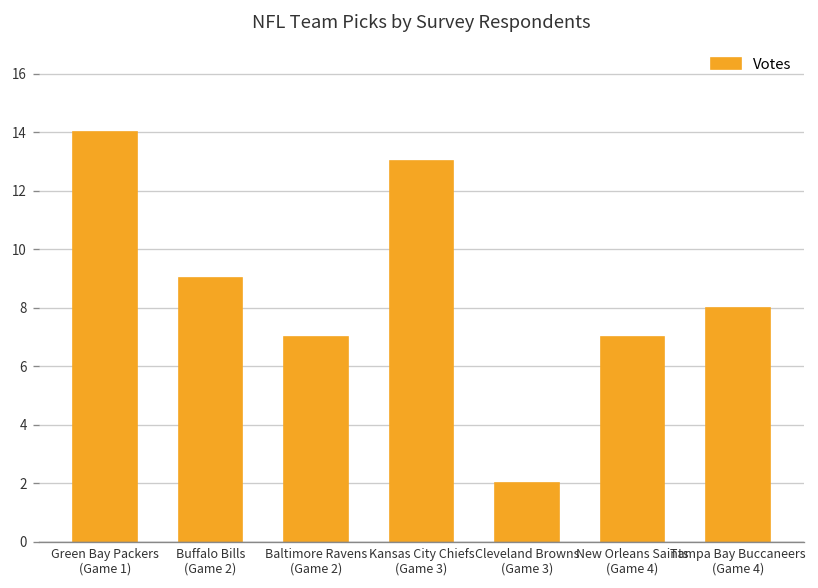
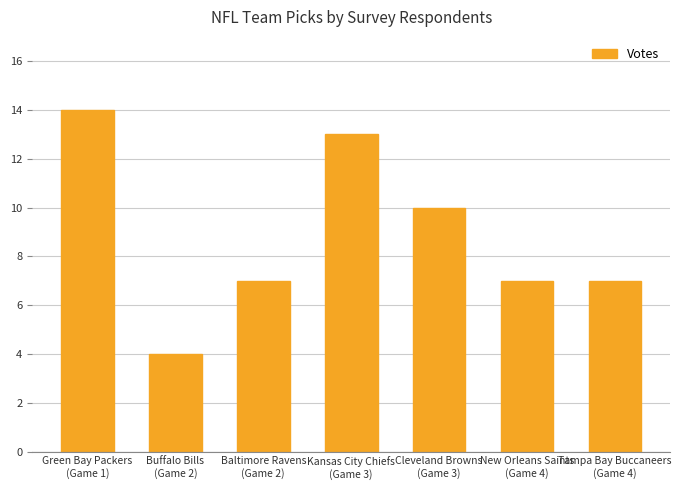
  {
    "Green Bay Packers (Game 1)": 14,
-   "Buffalo Bills (Game 2)": 9,
+   "Buffalo Bills (Game 2)": 4,
    "Baltimore Ravens (Game 2)": 7,
    "Kansas City Chiefs (Game 3)": 13,
-   "Cleveland Browns (Game 3)": 2,
-   "Tampa Bay Buccaneers (Game 4)": 8
+   "Cleveland Browns (Game 3)": 10,
+   "Tampa Bay Buccaneers (Game 4)": 7
  }
